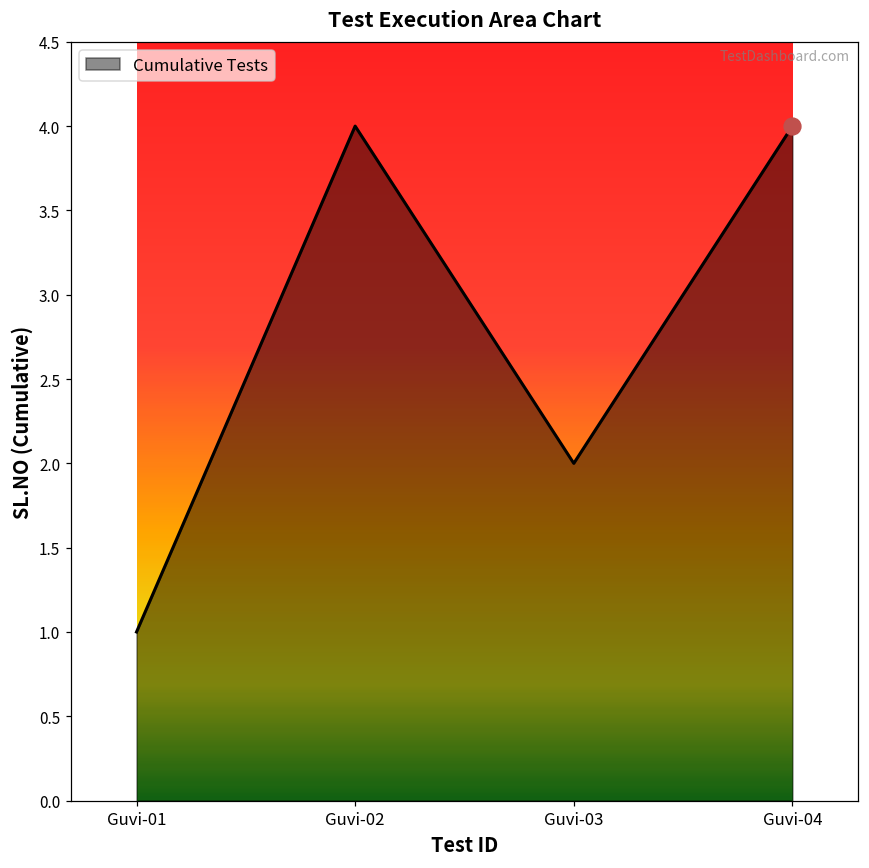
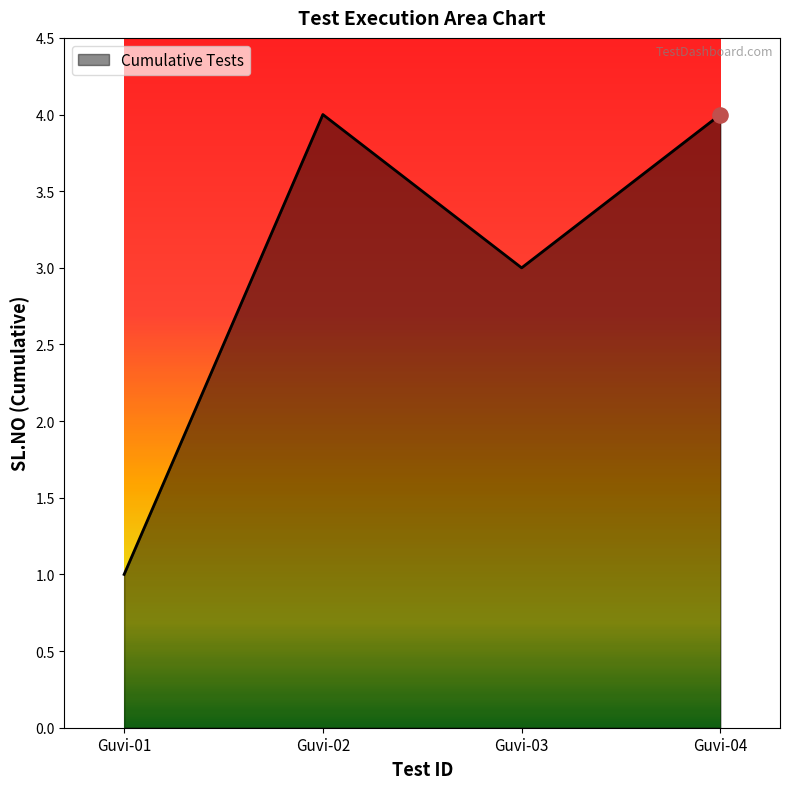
  {
    "Cumulative Tests": {
      "Guvi-01": 1,
      "Guvi-02": 4,
-     "Guvi-03": 2
+     "Guvi-03": 3
    }
  }
